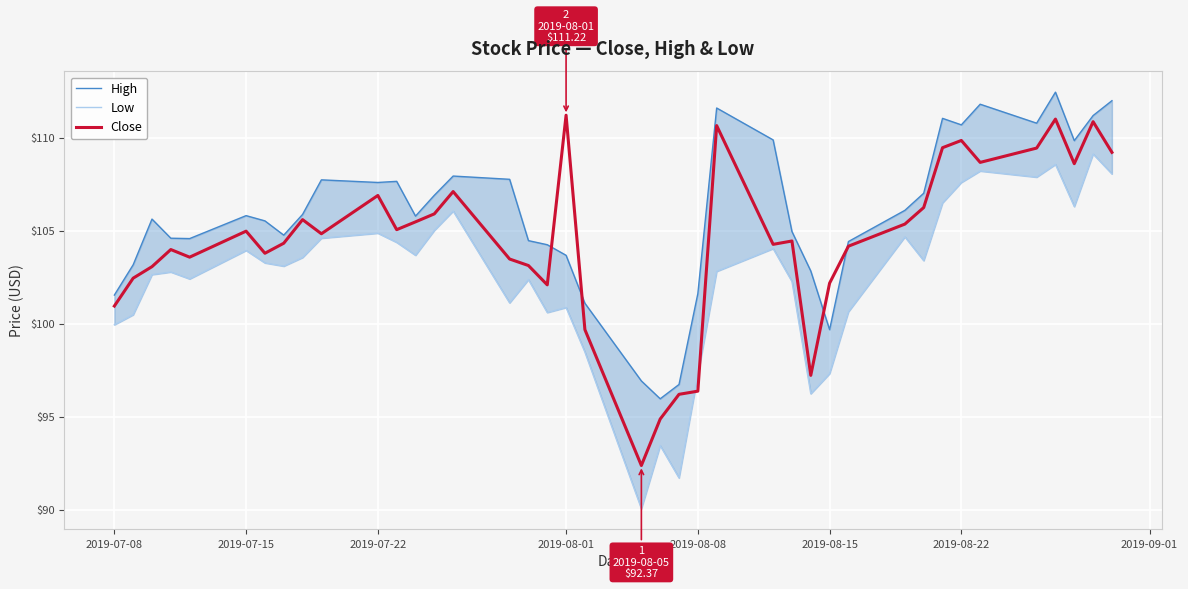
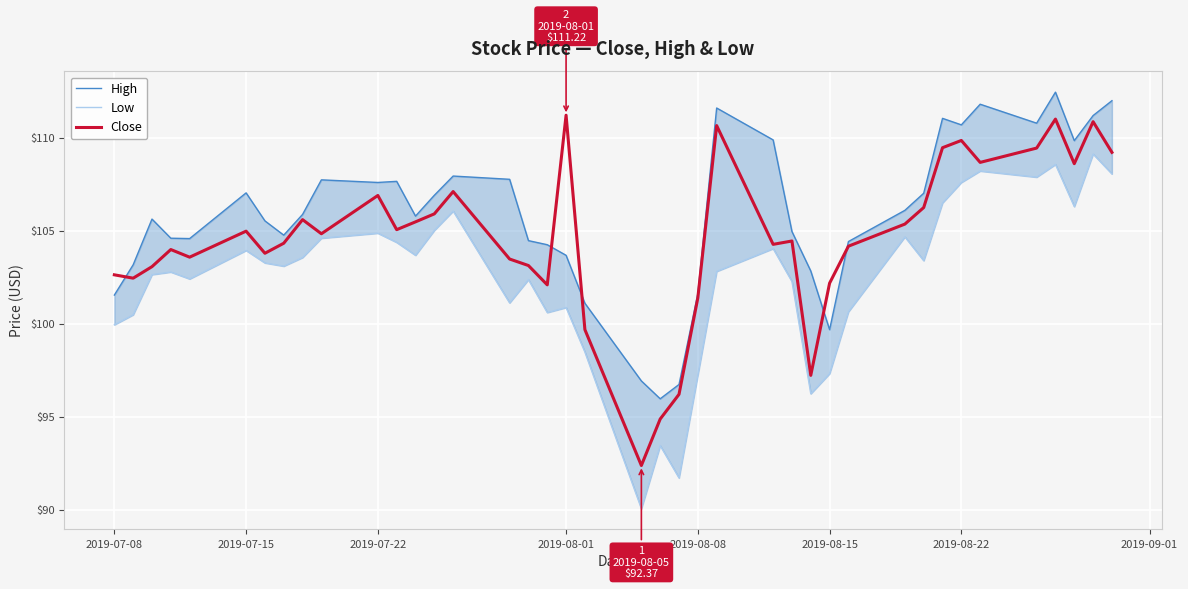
  {
    "High": {
      "2019-07-08": "$101.5",
-     "2019-07-15": "$105.8",
+     "2019-07-15": "$107.0",
      "2019-07-22": "$107.6",
      "2019-08-01": "$103.7",
      "2019-08-08": "$101.6",
      "2019-08-15": "$99.7",
      "2019-08-22": "$110.7"
    },
    "Low": {
      "2019-07-08": "$99.9",
      "2019-07-15": "$103.9",
      "2019-07-22": "$104.9",
      "2019-08-01": "$100.9",
      "2019-08-08": "$97.2",
      "2019-08-15": "$97.3",
      "2019-08-22": "$107.6"
    },
    "Close": {
-     "2019-07-08": "$101.0",
+     "2019-07-08": "$102.6",
      "2019-07-15": "$105.0",
      "2019-07-22": "$106.9",
      "2019-08-01": "$111.2",
-     "2019-08-08": "$96.4",
+     "2019-08-08": "$101.4",
      "2019-08-15": "$102.2",
      "2019-08-22": "$109.9"
    }
  }
